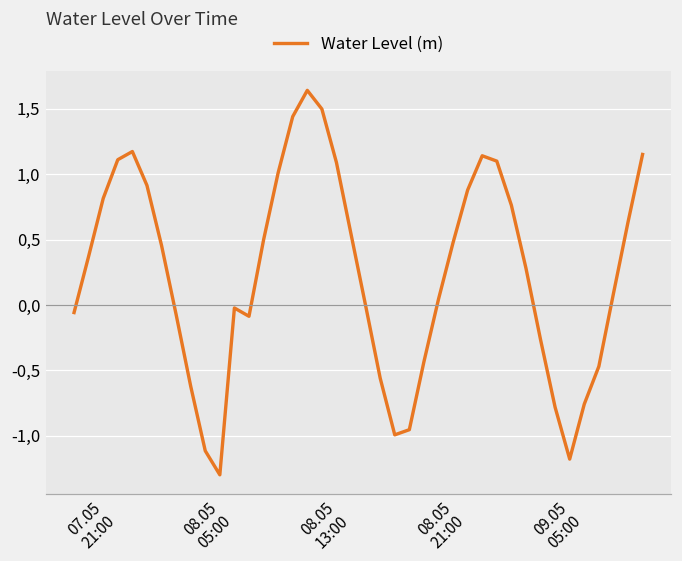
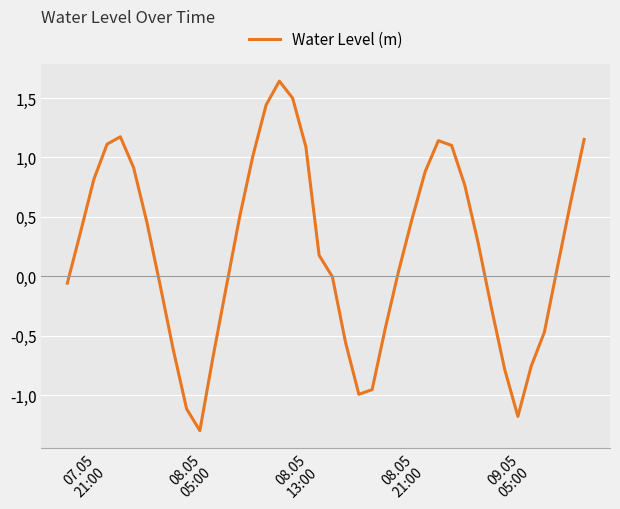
  {
    "07.05 21:00": 11.1,
-   "08.05 05:00": -0.2,
-   "08.05 13:00": 5.4,
+   "08.05 05:00": -6.7,
+   "08.05 13:00": 1.8,
    "08.05 21:00": 8.8,
    "09.05 05:00": -7.6
  }
